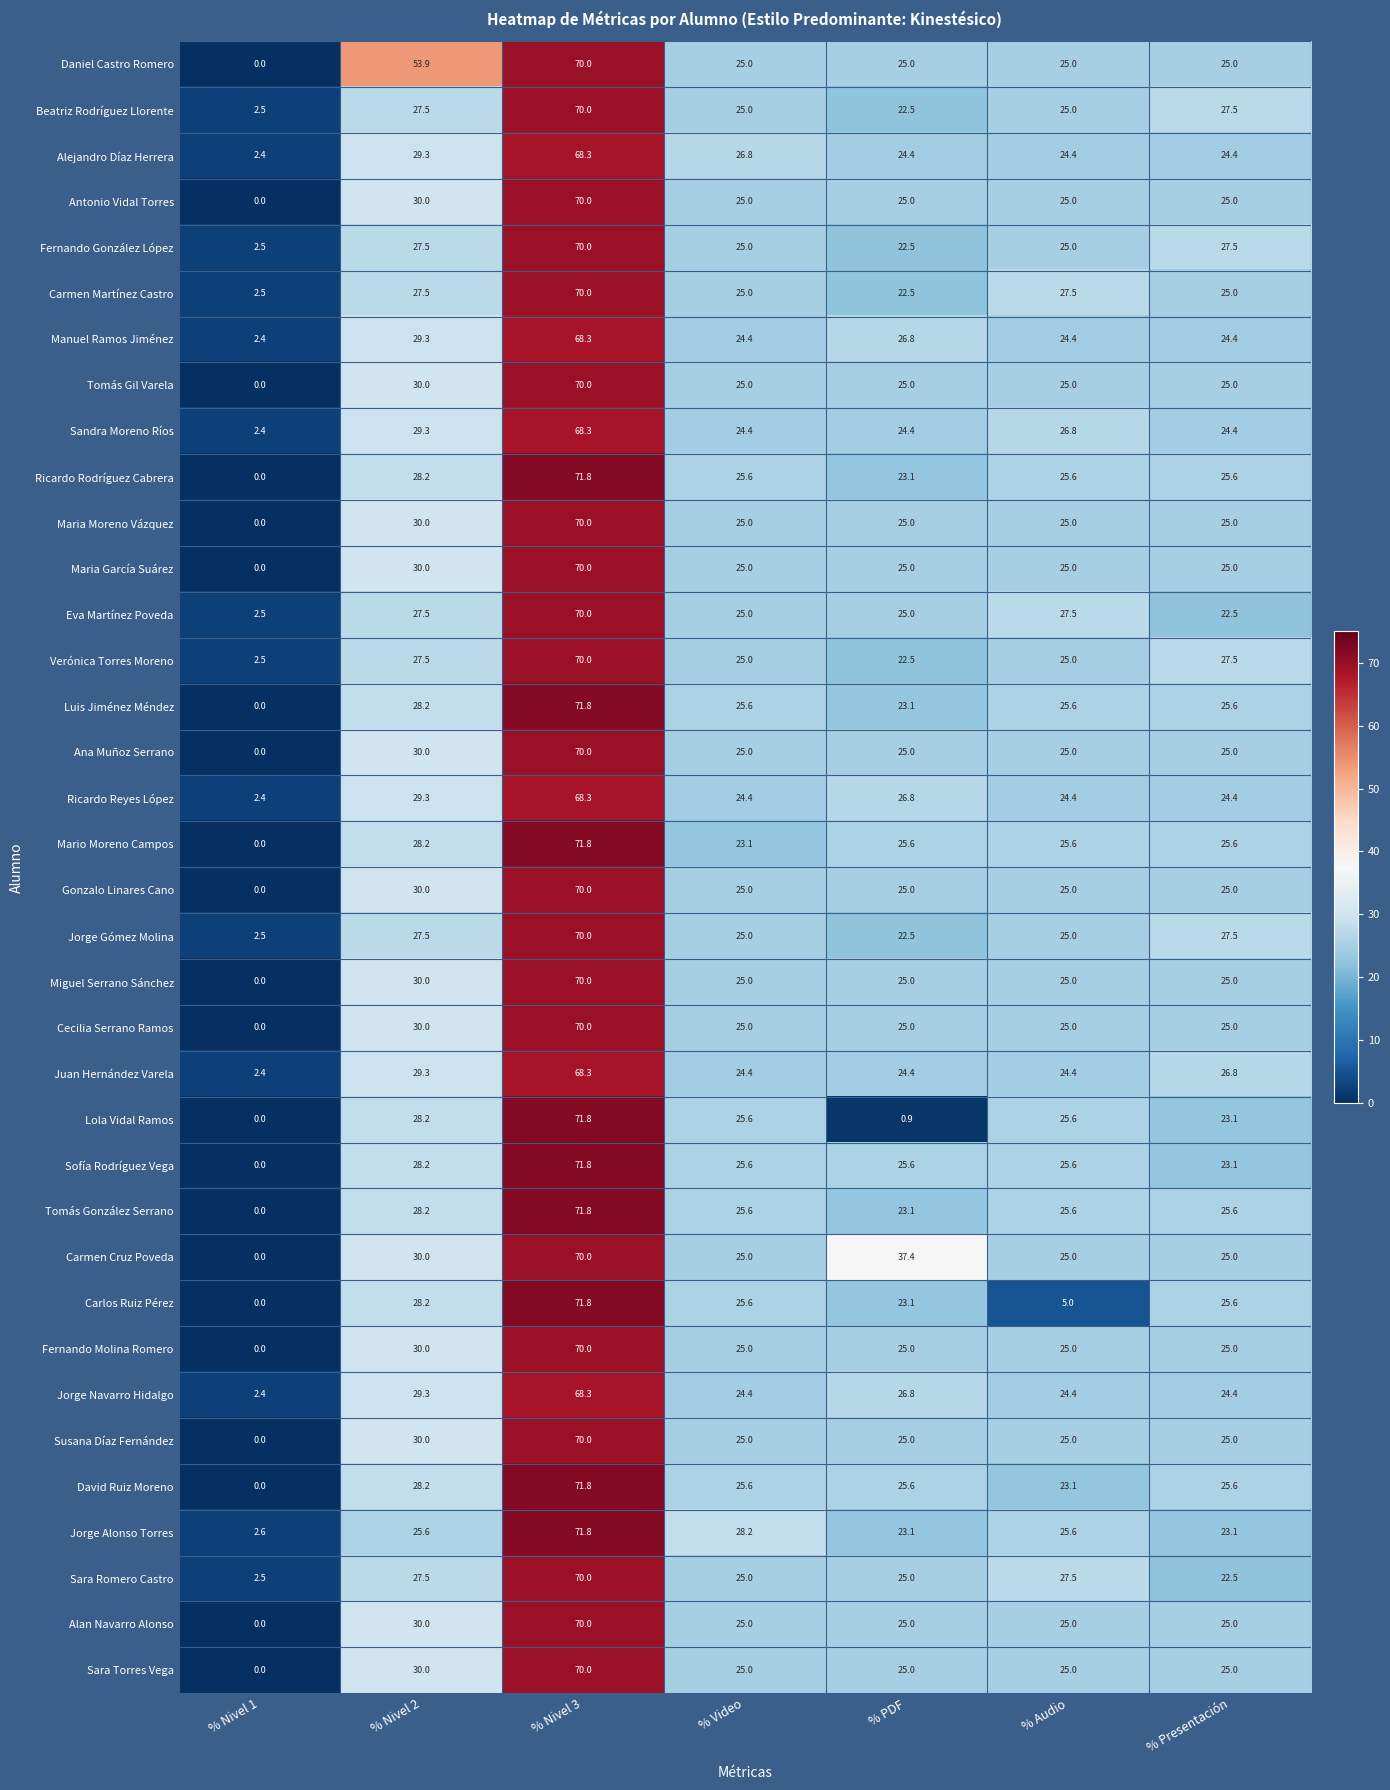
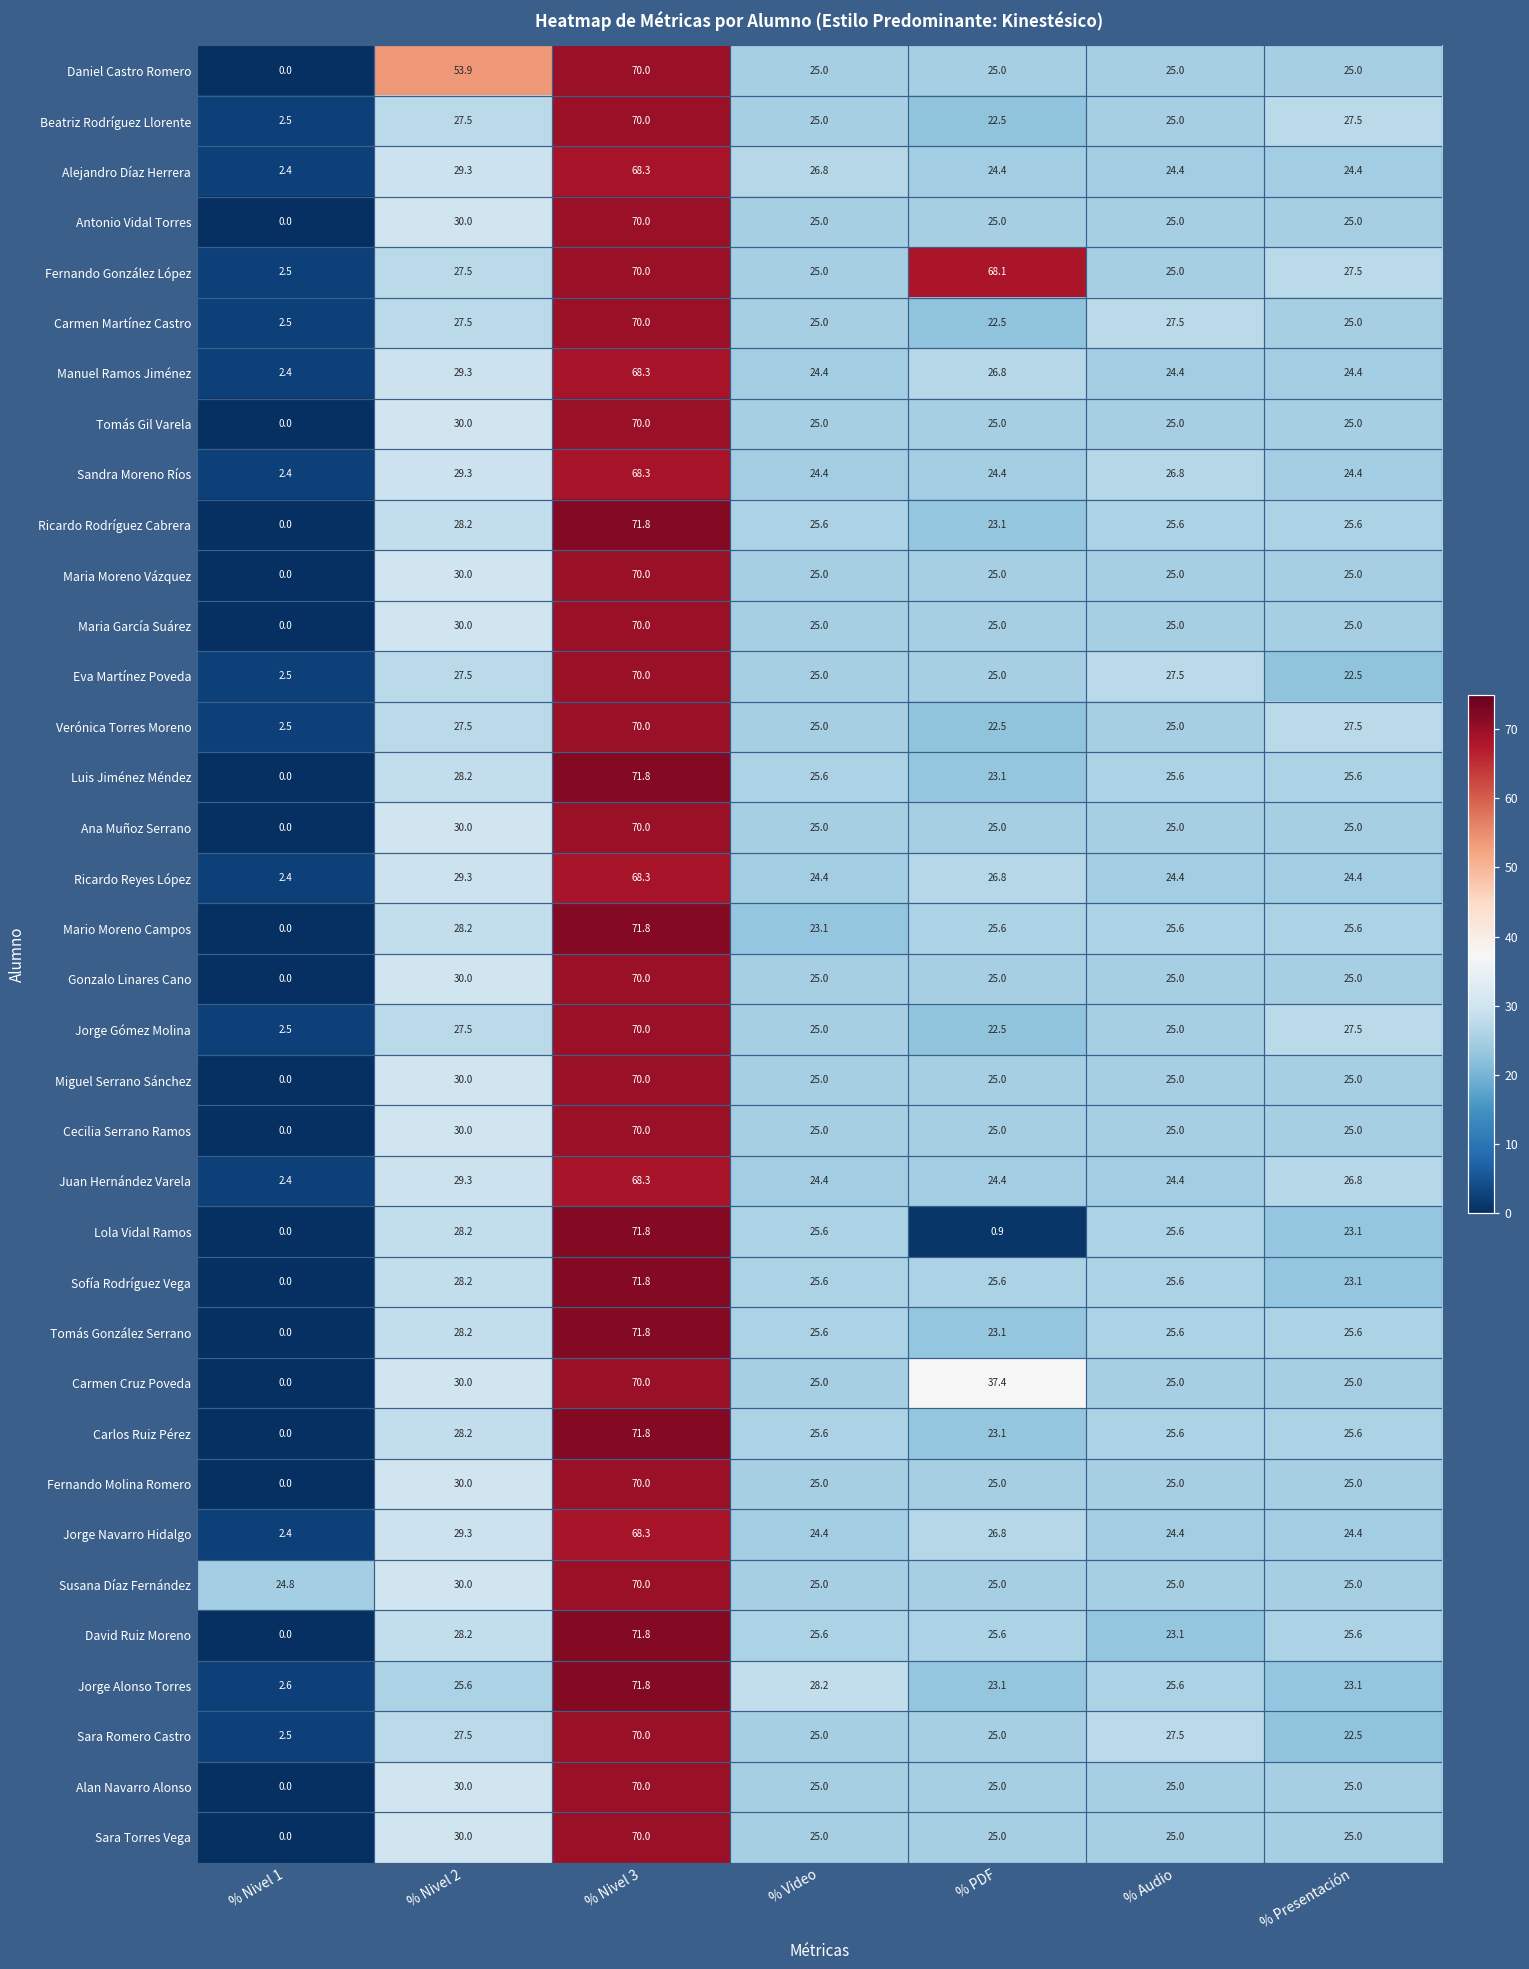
  {
    "Fernando González López": {
      "% Nivel 1": 2.5,
      "% Nivel 2": 27.5,
      "% Nivel 3": 70.0,
      "% Video": 25.0,
-     "% PDF": 22.5,
+     "% PDF": 68.1,
      "% Audio": 25.0,
      "% Presentación": 27.5
    },
    "Carlos Ruiz Pérez": {
      "% Nivel 1": 0.0,
      "% Nivel 2": 28.2,
      "% Nivel 3": 71.8,
      "% Video": 25.6,
      "% PDF": 23.1,
-     "% Audio": 5.0,
+     "% Audio": 25.6,
      "% Presentación": 25.6
    },
    "Susana Díaz Fernández": {
-     "% Nivel 1": 0.0,
+     "% Nivel 1": 24.8,
      "% Nivel 2": 30.0,
      "% Nivel 3": 70.0,
      "% Video": 25.0,
      "% PDF": 25.0,
      "% Audio": 25.0,
      "% Presentación": 25.0
    }
  }
